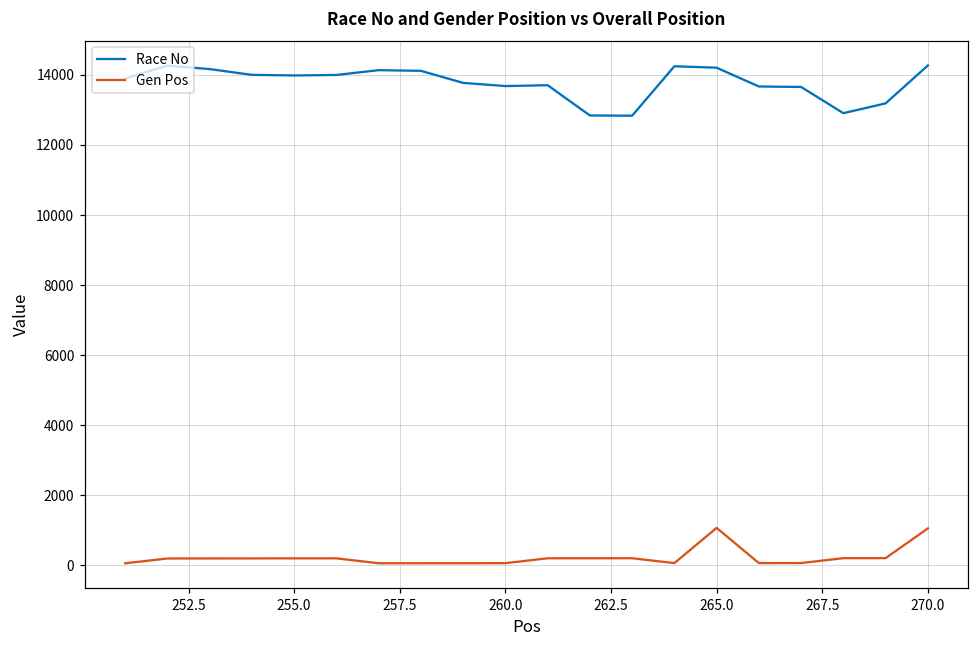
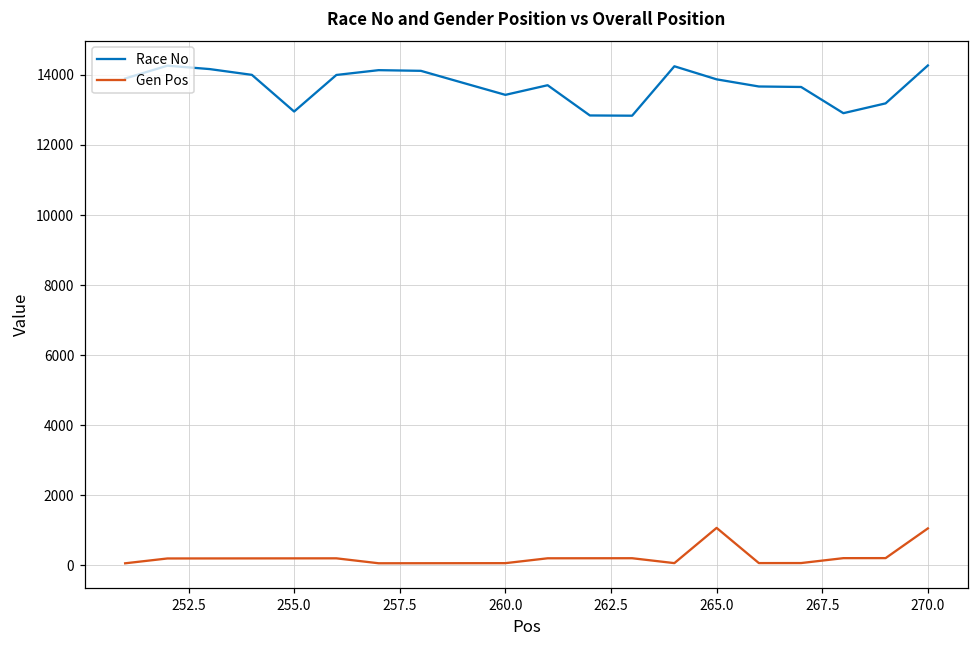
  {
    "Race No": {
-     "255.0": 14000,
-     "260.0": 13700,
-     "265.0": 14200,
+     "255.0": 13000,
+     "260.0": 13400,
+     "265.0": 13900,
      "270.0": 14300
    },
    "Gen Pos": {
      "255.0": 200,
      "260.0": 100,
      "265.0": 1100,
      "270.0": 1100
    }
  }
